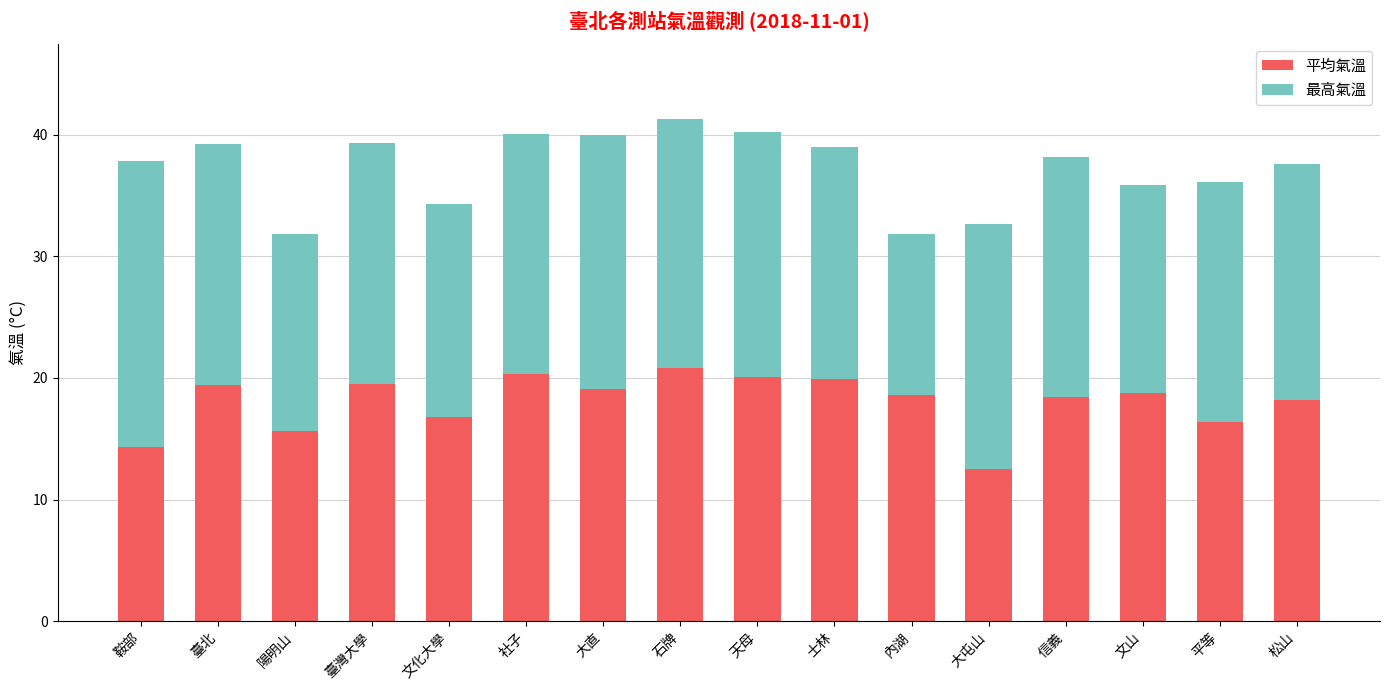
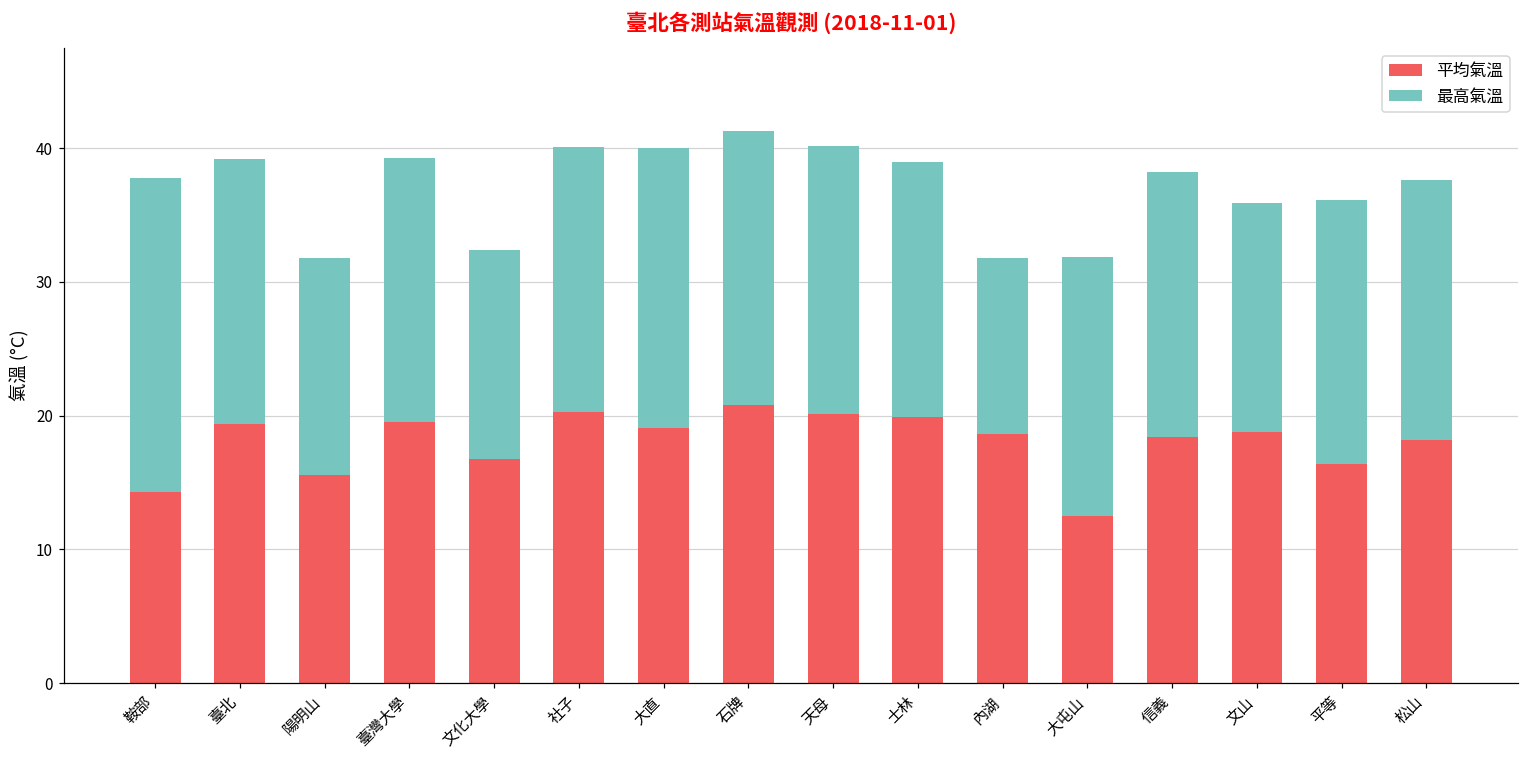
  {
    "平均氣溫": {
      "鞍部": 14.3,
      "臺北": 19.4,
      "陽明山": 15.6,
      "臺灣大學": 19.5,
      "文化大學": 16.8,
      "社子": 20.3,
      "大直": 19.1,
      "石牌": 20.8,
      "天母": 20.1,
      "士林": 19.9,
      "內湖": 18.6,
      "大屯山": 12.5,
      "信義": 18.4,
      "文山": 18.8,
      "平等": 16.4,
      "松山": 18.2
    },
    "最高氣溫": {
      "鞍部": 23.5,
      "臺北": 19.8,
      "陽明山": 16.2,
      "臺灣大學": 19.8,
-     "文化大學": 17.5,
+     "文化大學": 15.6,
      "社子": 19.8,
      "大直": 20.9,
      "石牌": 20.5,
      "天母": 20.1,
      "士林": 19.1,
      "內湖": 13.2,
-     "大屯山": 20.2,
+     "大屯山": 19.4,
      "信義": 19.8,
      "文山": 17.1,
      "平等": 19.7,
      "松山": 19.4
    }
  }
